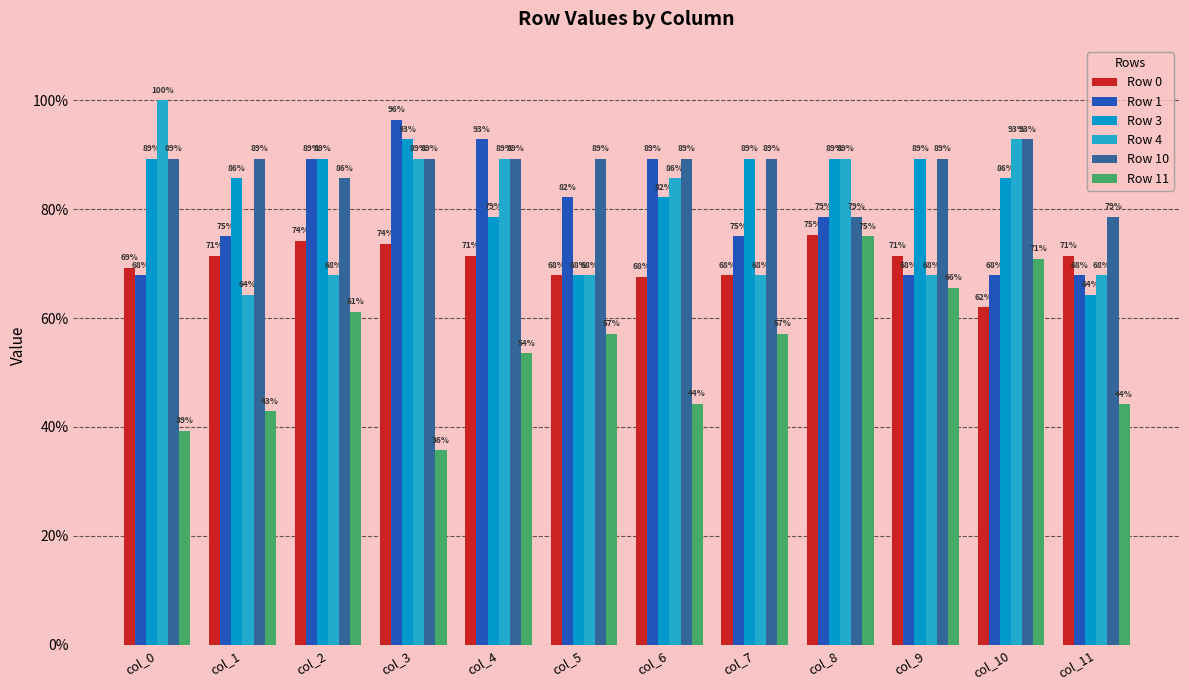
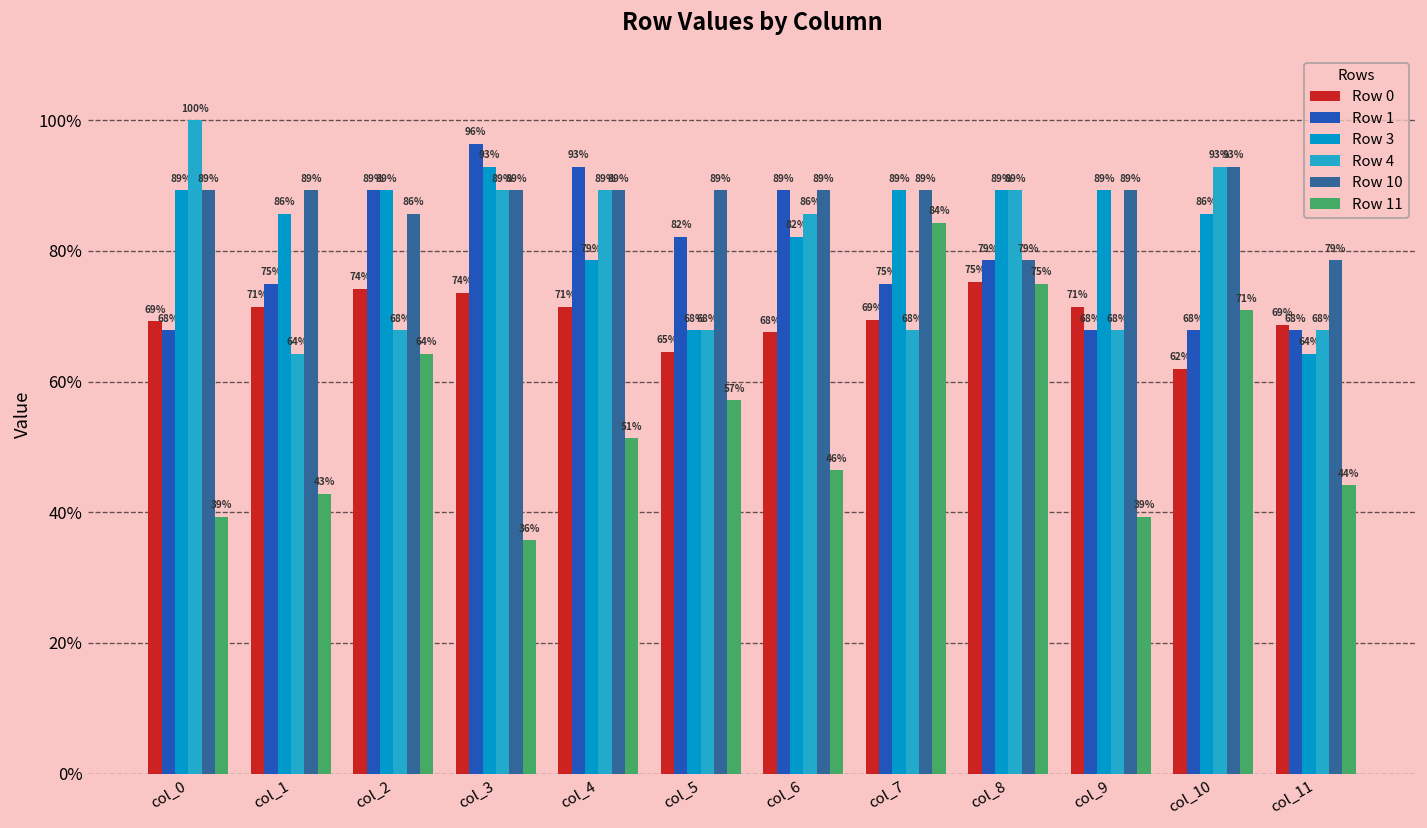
  {
    "Row 0": {
      "col_0": "69%",
      "col_1": "71%",
      "col_2": "74%",
      "col_3": "74%",
      "col_4": "71%",
-     "col_5": "68%",
+     "col_5": "65%",
      "col_6": "68%",
-     "col_7": "68%",
+     "col_7": "69%",
      "col_8": "75%",
      "col_9": "71%",
      "col_10": "62%",
-     "col_11": "71%"
+     "col_11": "69%"
    },
    "Row 11": {
      "col_0": "39%",
      "col_1": "43%",
-     "col_2": "61%",
+     "col_2": "64%",
      "col_3": "36%",
-     "col_4": "54%",
+     "col_4": "51%",
      "col_5": "57%",
-     "col_6": "44%",
-     "col_7": "57%",
+     "col_6": "46%",
+     "col_7": "84%",
      "col_8": "75%",
-     "col_9": "66%",
+     "col_9": "39%",
      "col_10": "71%",
      "col_11": "44%"
    }
  }
